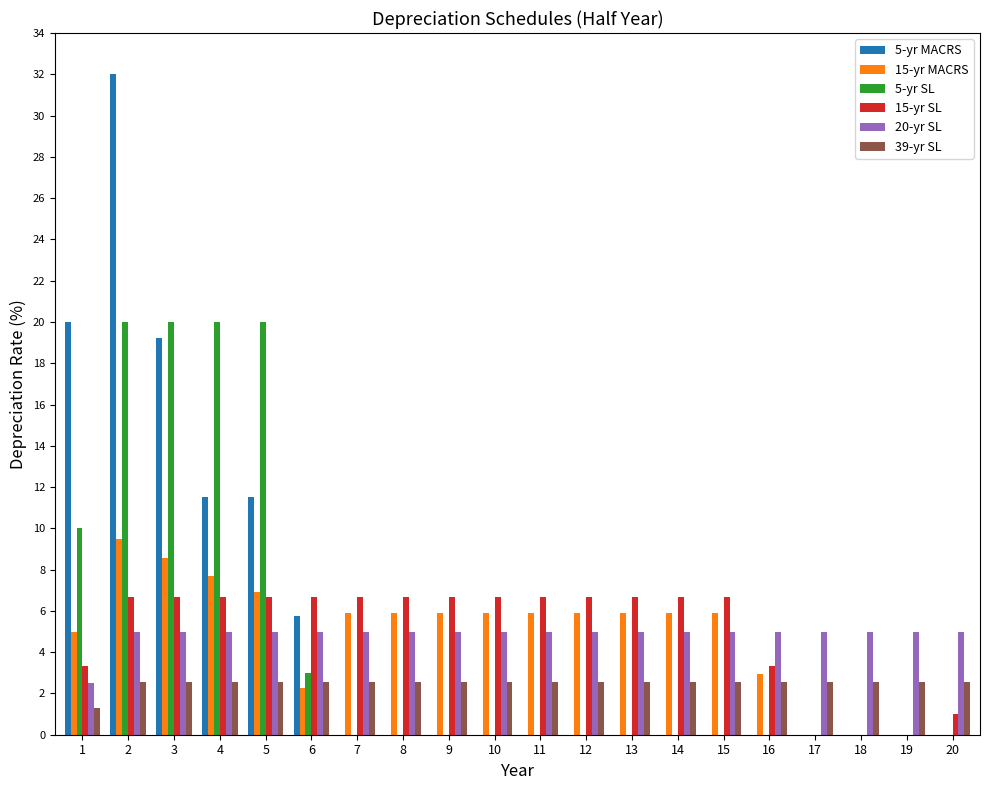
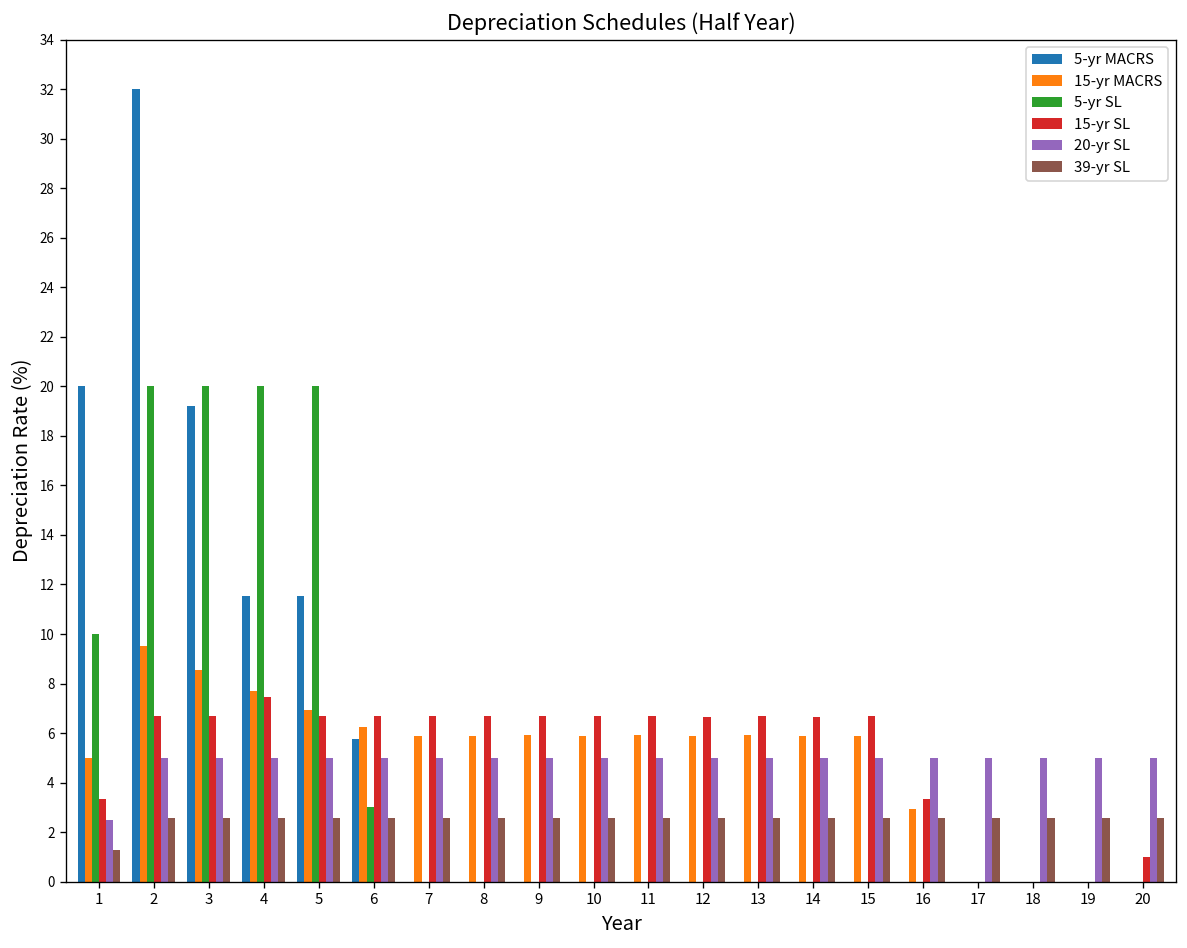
  {
    "5-yr MACRS": {
      "1": 20.0,
      "2": 32.0,
      "3": 19.2,
      "4": 11.5,
      "5": 11.5,
      "6": 5.8,
      "7": 0.0,
      "8": 0.0,
      "9": 0.0,
      "10": 0.0,
      "11": 0.0,
      "12": 0.0,
      "13": 0.0,
      "14": 0.0,
      "15": 0.0,
      "16": 0.0,
      "17": 0.0,
      "18": 0.0,
      "19": 0.0,
      "20": 0.0
    },
    "15-yr MACRS": {
      "1": 5.0,
      "2": 9.5,
      "3": 8.6,
      "4": 7.7,
      "5": 6.9,
-     "6": 2.3,
+     "6": 6.2,
      "7": 5.9,
      "8": 5.9,
      "9": 5.9,
      "10": 5.9,
      "11": 5.9,
      "12": 5.9,
      "13": 5.9,
      "14": 5.9,
      "15": 5.9,
      "16": 3.0,
      "17": 0.0,
      "18": 0.0,
      "19": 0.0,
      "20": 0.0
    },
    "5-yr SL": {
      "1": 10.0,
      "2": 20.0,
      "3": 20.0,
      "4": 20.0,
      "5": 20.0,
      "6": 3.0,
      "7": 0.0,
      "8": 0.0,
      "9": 0.0,
      "10": 0.0,
      "11": 0.0,
      "12": 0.0,
      "13": 0.0,
      "14": 0.0,
      "15": 0.0,
      "16": 0.0,
      "17": 0.0,
      "18": 0.0,
      "19": 0.0,
      "20": 0.0
    },
    "15-yr SL": {
      "1": 3.3,
      "2": 6.7,
      "3": 6.7,
-     "4": 6.7,
+     "4": 7.5,
      "5": 6.7,
      "6": 6.7,
      "7": 6.7,
      "8": 6.7,
      "9": 6.7,
      "10": 6.7,
      "11": 6.7,
      "12": 6.7,
      "13": 6.7,
      "14": 6.7,
      "15": 6.7,
      "16": 3.3,
      "17": 0.0,
      "18": 0.0,
      "19": 0.0,
      "20": 1.0
    },
    "20-yr SL": {
      "1": 2.5,
      "2": 5.0,
      "3": 5.0,
      "4": 5.0,
      "5": 5.0,
      "6": 5.0,
      "7": 5.0,
      "8": 5.0,
      "9": 5.0,
      "10": 5.0,
      "11": 5.0,
      "12": 5.0,
      "13": 5.0,
      "14": 5.0,
      "15": 5.0,
      "16": 5.0,
      "17": 5.0,
      "18": 5.0,
      "19": 5.0,
      "20": 5.0
    },
    "39-yr SL": {
      "1": 1.3,
      "2": 2.6,
      "3": 2.6,
      "4": 2.6,
      "5": 2.6,
      "6": 2.6,
      "7": 2.6,
      "8": 2.6,
      "9": 2.6,
      "10": 2.6,
      "11": 2.6,
      "12": 2.6,
      "13": 2.6,
      "14": 2.6,
      "15": 2.6,
      "16": 2.6,
      "17": 2.6,
      "18": 2.6,
      "19": 2.6,
      "20": 2.6
    }
  }
